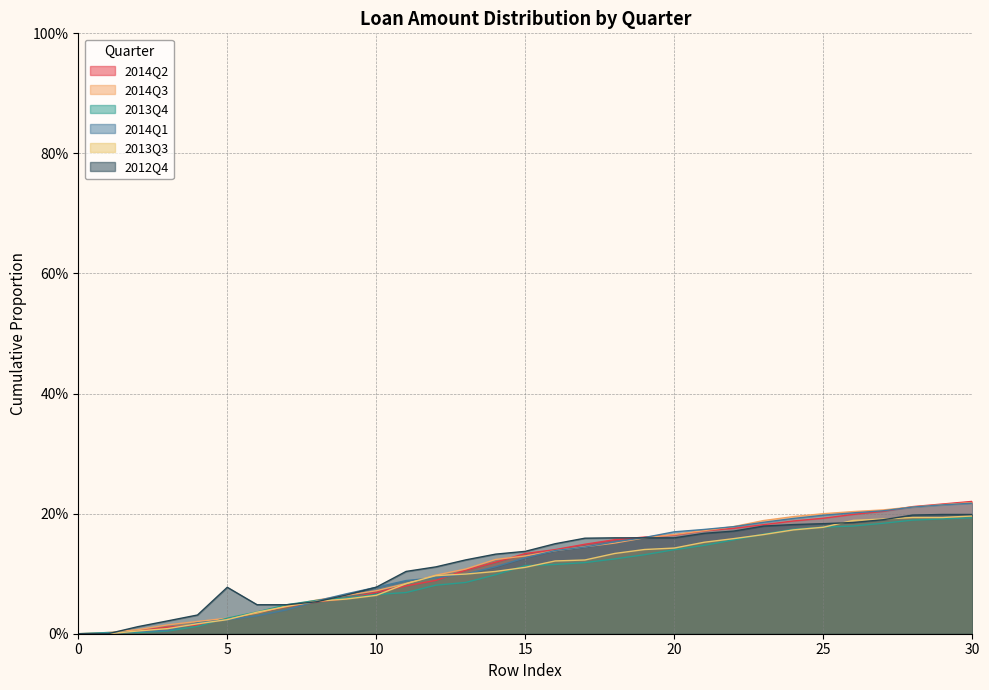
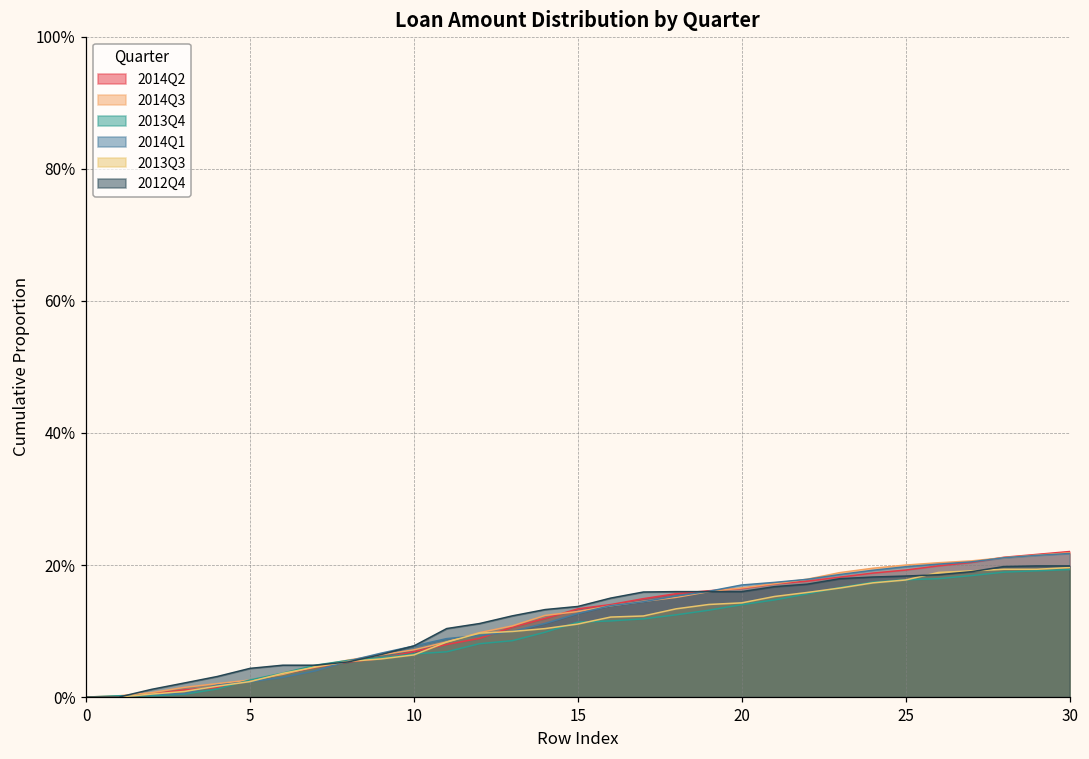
  {
    "2014Q2": {
      "25": "19%"
    },
    "2012Q4": {
-     "5": "8%",
+     "5": "4%",
      "20": "16%",
      "25": "18%"
    }
  }
